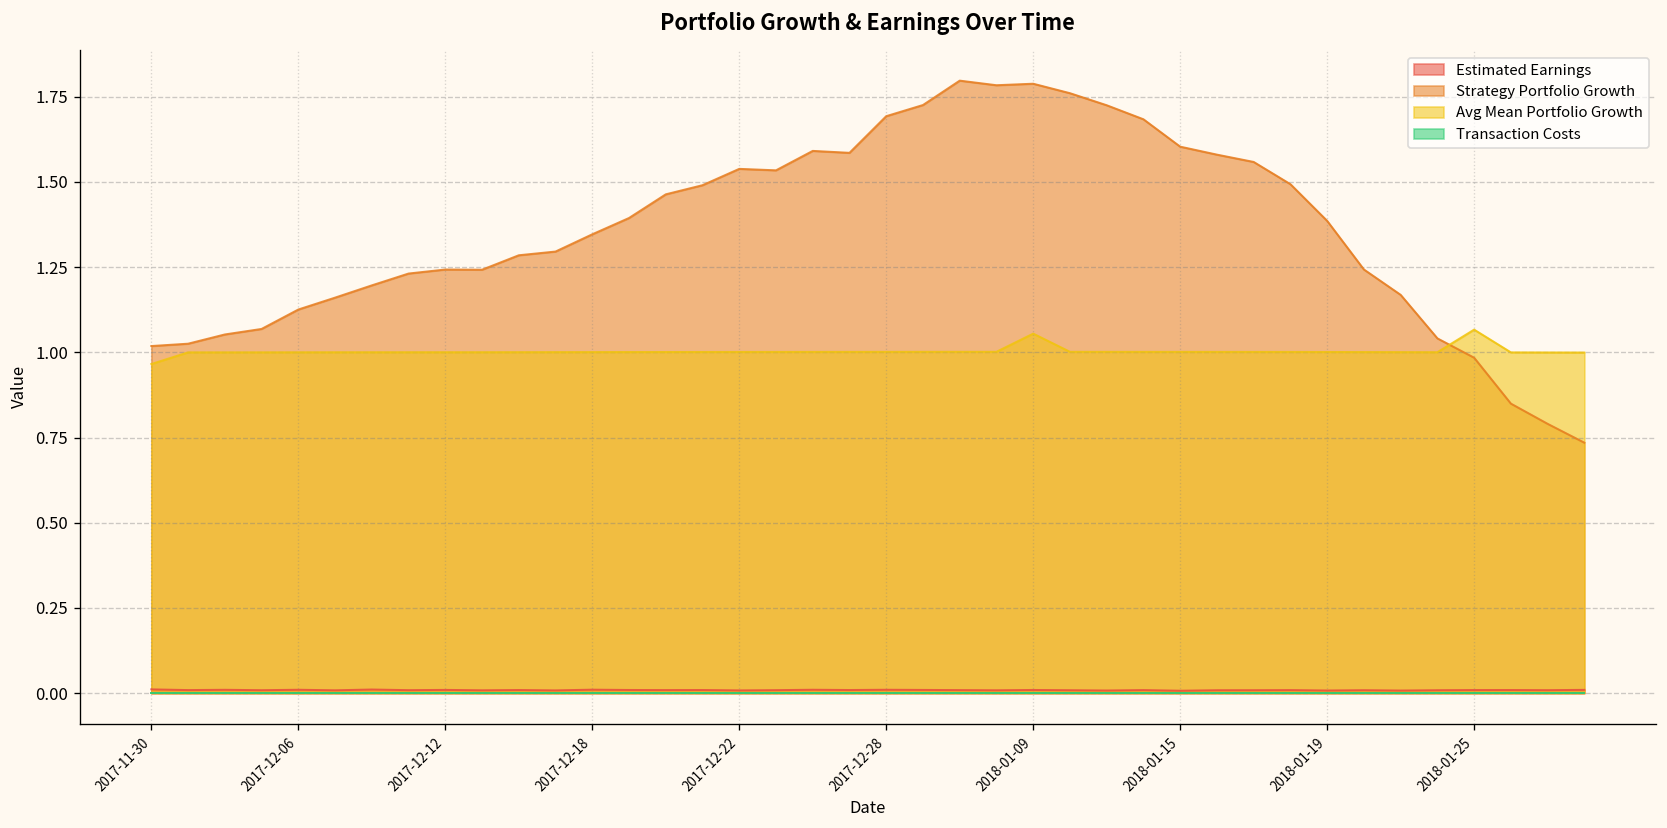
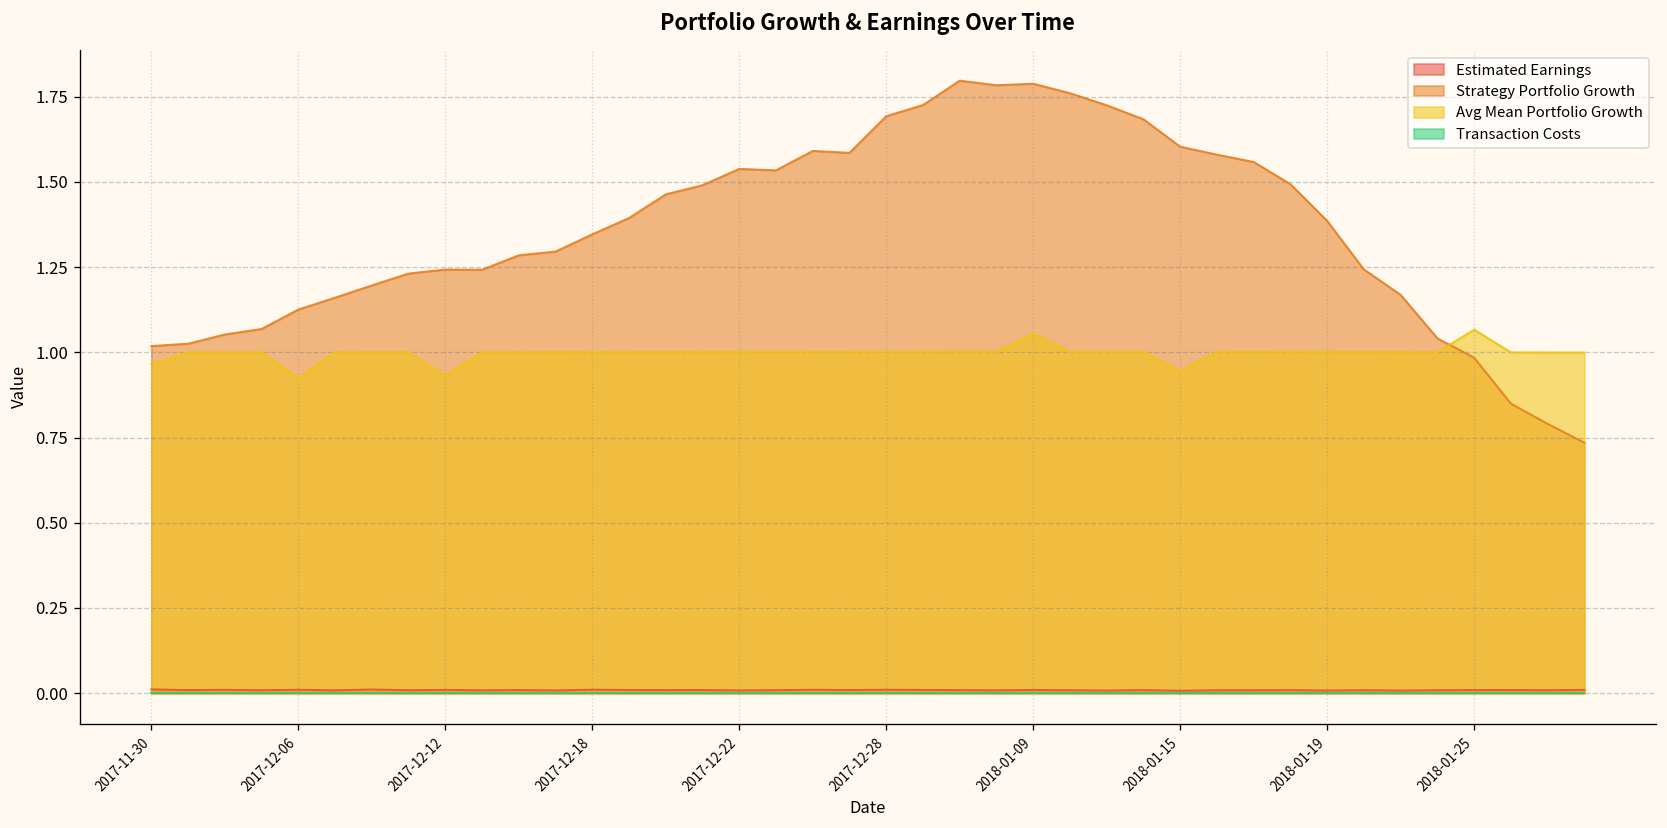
  {
    "Avg Mean Portfolio Growth": {
      "2017-11-30": 0.97,
-     "2017-12-06": 1.00,
-     "2017-12-12": 1.00,
+     "2017-12-06": 0.92,
+     "2017-12-12": 0.93,
      "2017-12-18": 1.00,
      "2017-12-22": 1.00,
      "2017-12-28": 1.00,
      "2018-01-09": 1.06,
-     "2018-01-15": 1.00,
+     "2018-01-15": 0.95,
      "2018-01-19": 1.00,
      "2018-01-25": 1.07
    },
    "Transaction Costs": {
      "2017-11-30": 0.00,
      "2017-12-06": 0.00,
      "2017-12-18": 0.00,
      "2017-12-28": 0.00
    }
  }
